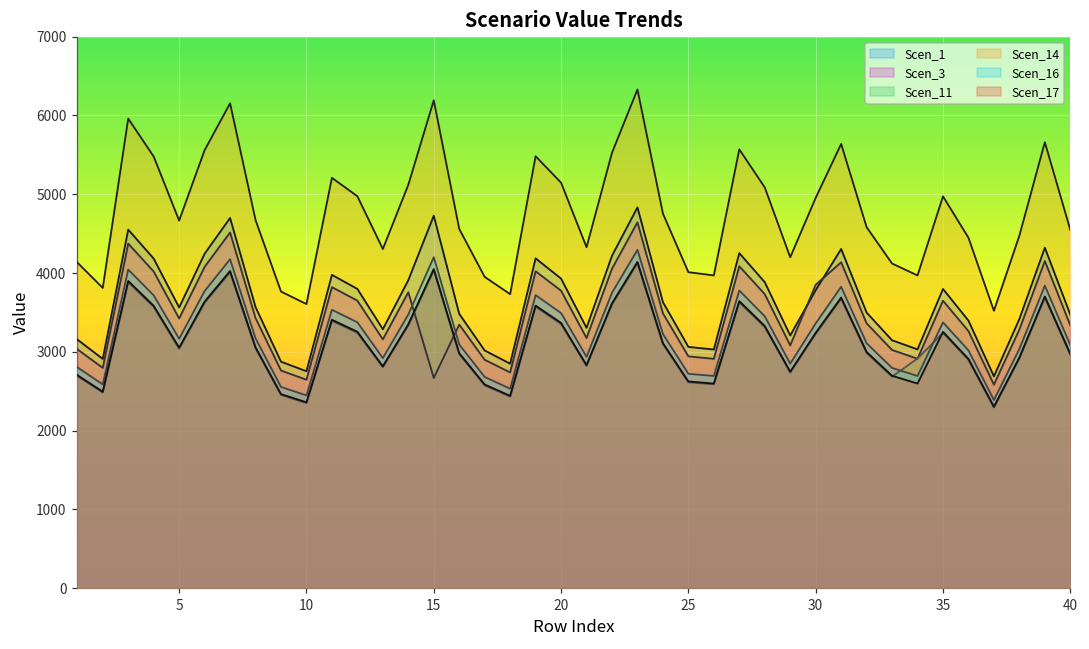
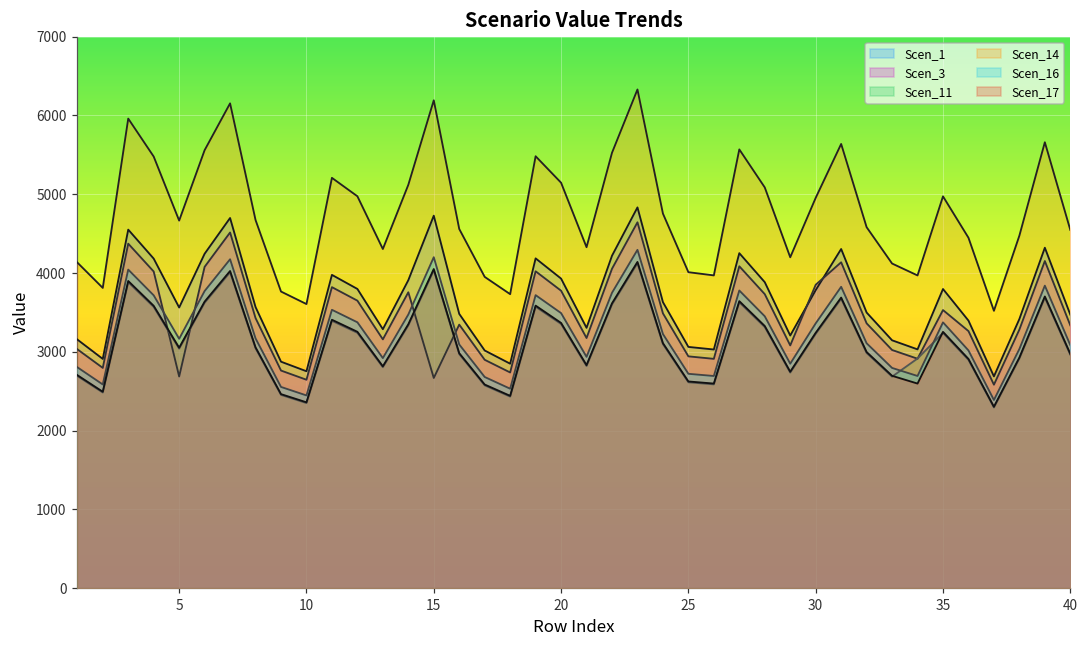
  {
    "Scen_3": {
-     "5": 3400,
+     "5": 2700,
      "10": 2600,
      "15": 2700,
      "20": 3800,
      "25": 2900,
      "30": 3900,
-     "35": 3600,
+     "35": 3500,
      "40": 3300
    }
  }
